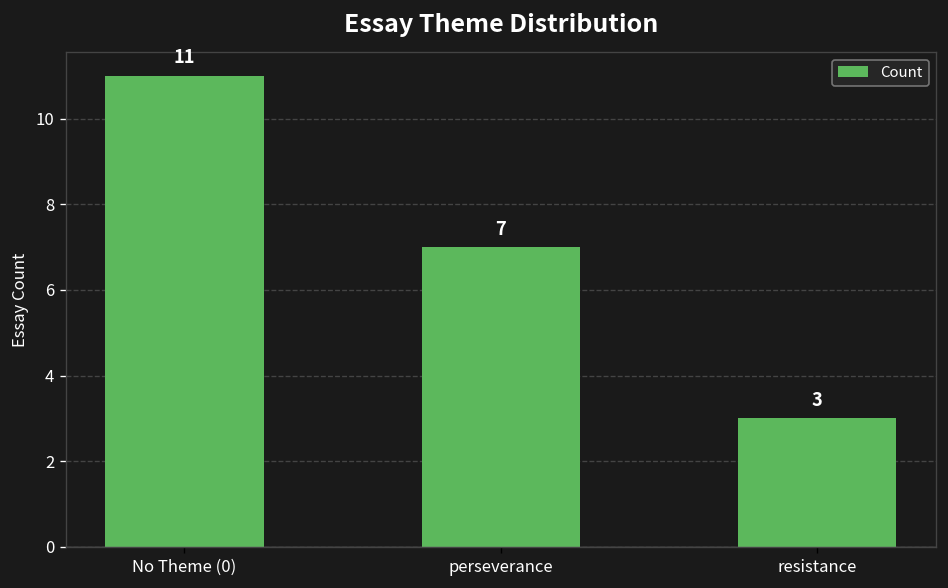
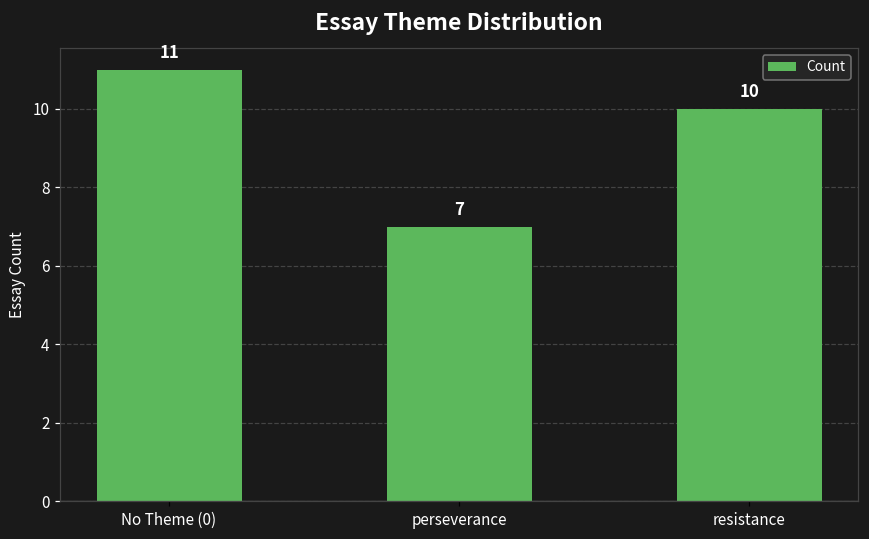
  {
    "No Theme (0)": 11,
    "perseverance": 7,
-   "resistance": 3
+   "resistance": 10
  }
